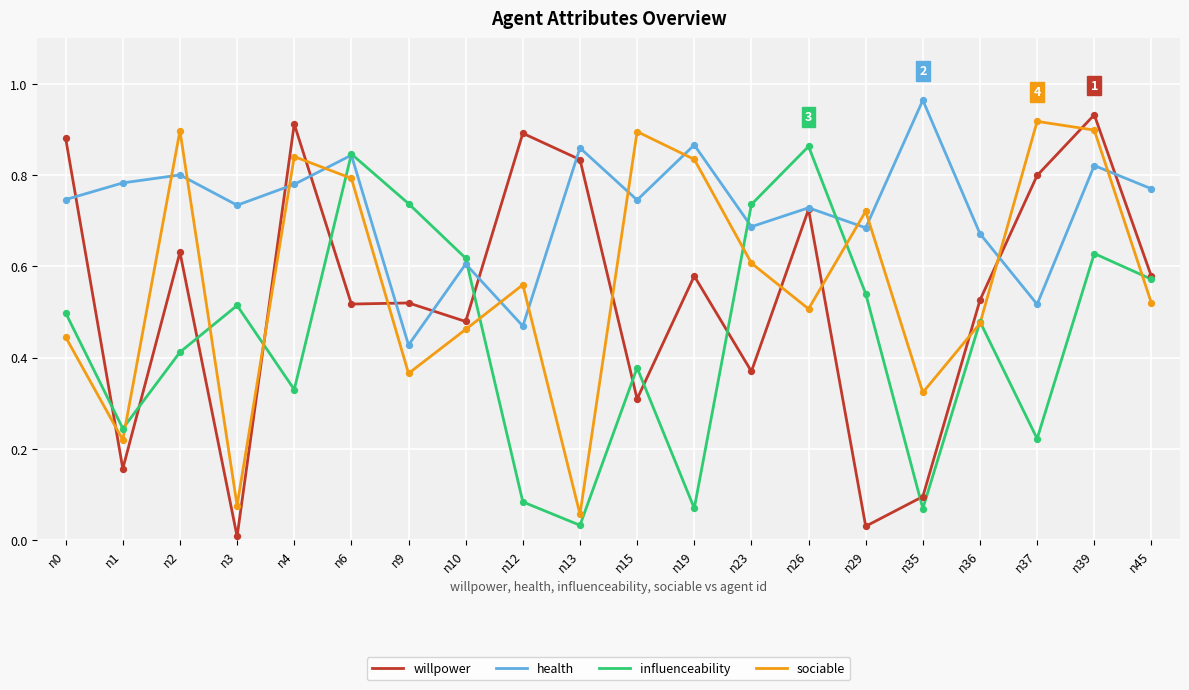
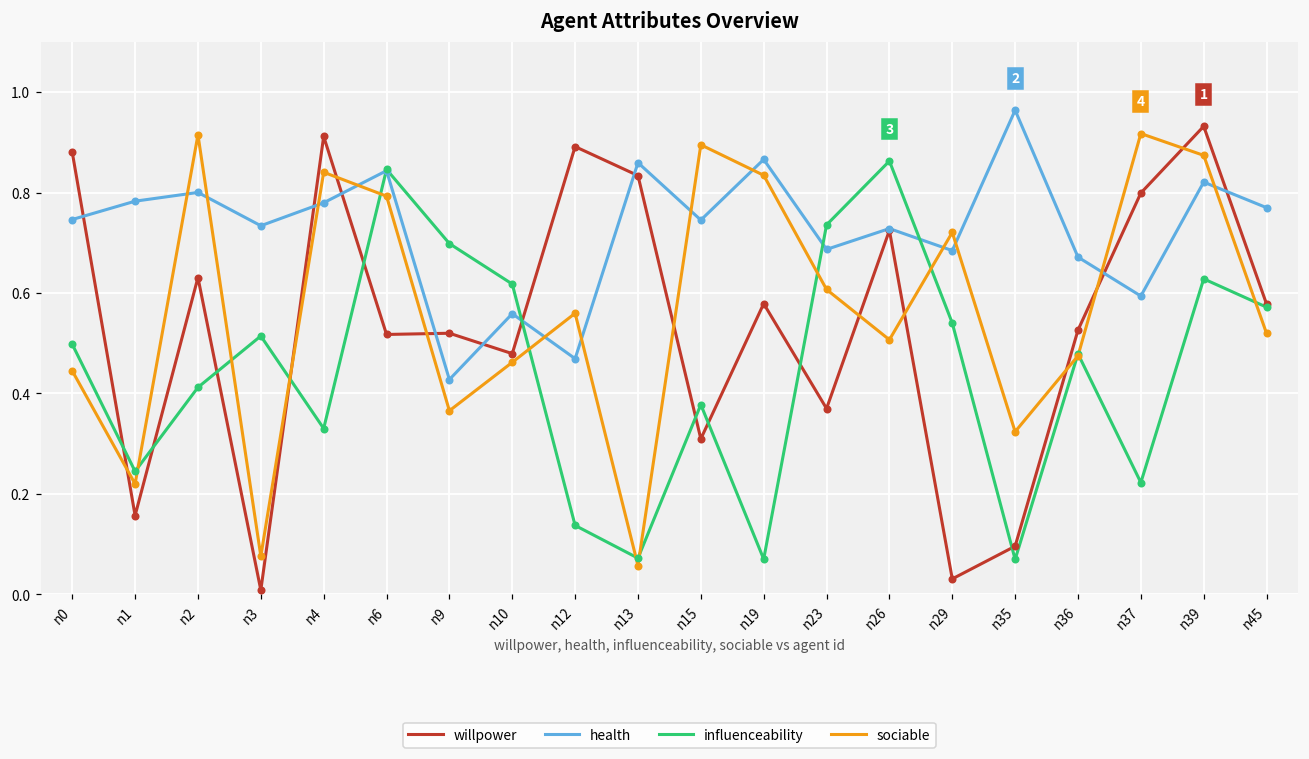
  {
    "willpower": {
      "n0": 0.88,
      "n1": 0.16,
      "n2": 0.63,
      "n3": 0.01,
      "n4": 0.91,
      "n6": 0.52,
      "n9": 0.52,
      "n10": 0.48,
      "n12": 0.89,
      "n13": 0.83,
      "n15": 0.31,
      "n19": 0.58,
      "n23": 0.37,
      "n29": 0.03,
      "n35": 0.10,
      "n36": 0.53,
      "n37": 0.80,
      "n45": 0.58
    },
    "health": {
      "n0": 0.75,
      "n1": 0.78,
      "n2": 0.80,
      "n3": 0.73,
      "n4": 0.78,
      "n9": 0.43,
-     "n10": 0.61,
+     "n10": 0.56,
      "n12": 0.47,
      "n13": 0.86,
      "n15": 0.75,
      "n19": 0.87,
      "n23": 0.69,
      "n29": 0.68,
      "n36": 0.67,
-     "n37": 0.52,
+     "n37": 0.59,
      "n39": 0.82,
      "n45": 0.77
    },
    "influenceability": {
      "n0": 0.50,
      "n1": 0.24,
      "n2": 0.41,
      "n3": 0.51,
      "n4": 0.33,
-     "n9": 0.74,
+     "n9": 0.70,
      "n10": 0.62,
-     "n12": 0.08,
-     "n13": 0.03,
+     "n12": 0.14,
+     "n13": 0.07,
      "n15": 0.38,
      "n19": 0.07,
      "n23": 0.74,
      "n29": 0.54,
      "n35": 0.07,
      "n37": 0.22,
      "n39": 0.63,
      "n45": 0.57
    },
    "sociable": {
      "n0": 0.45,
      "n1": 0.22,
-     "n2": 0.90,
+     "n2": 0.92,
      "n3": 0.08,
      "n4": 0.84,
      "n6": 0.79,
      "n9": 0.37,
      "n10": 0.46,
      "n12": 0.56,
      "n13": 0.06,
      "n15": 0.90,
      "n19": 0.83,
      "n23": 0.61,
      "n26": 0.51,
      "n29": 0.72,
      "n35": 0.32,
-     "n39": 0.90,
+     "n39": 0.87,
      "n45": 0.52
    }
  }
